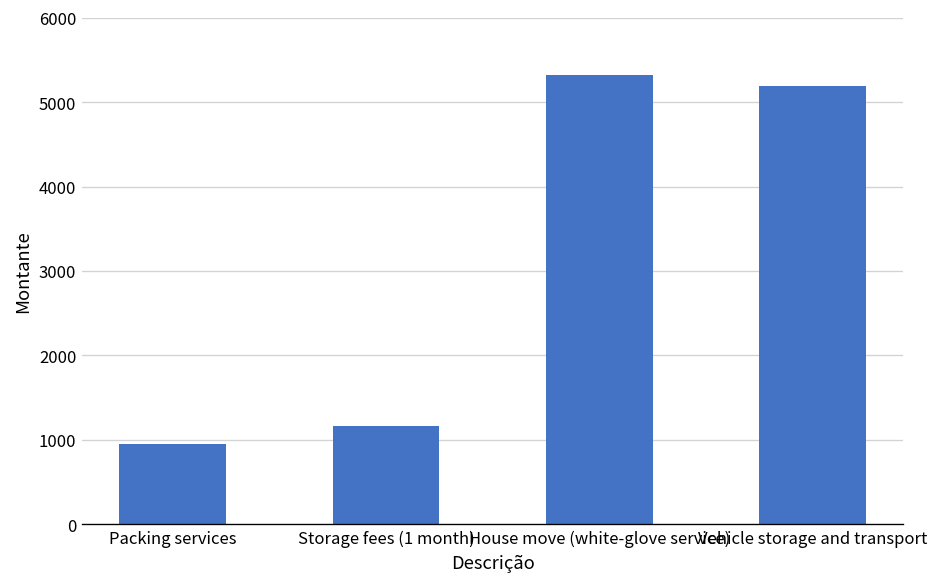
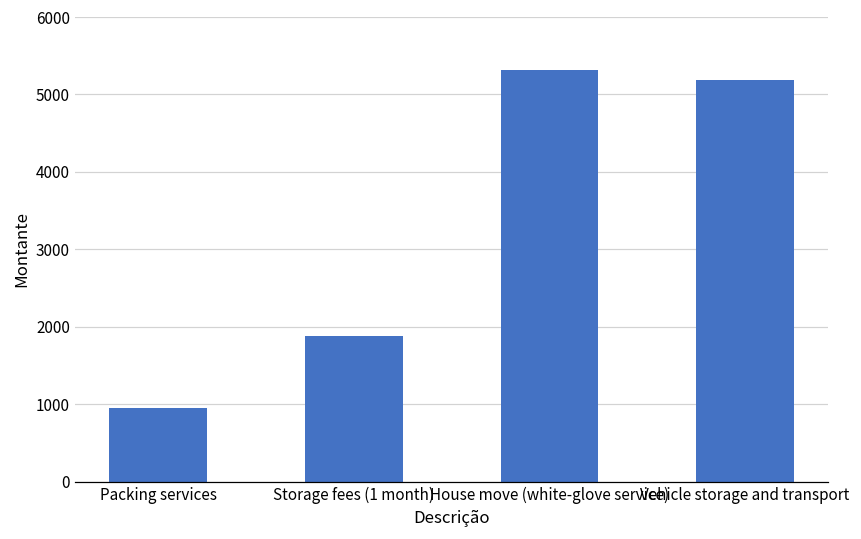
  {
    "Packing services": 900,
-   "Storage fees (1 month)": 1200,
+   "Storage fees (1 month)": 1900,
    "House move (white-glove service)": 5300,
    "Vehicle storage and transport": 5200
  }
